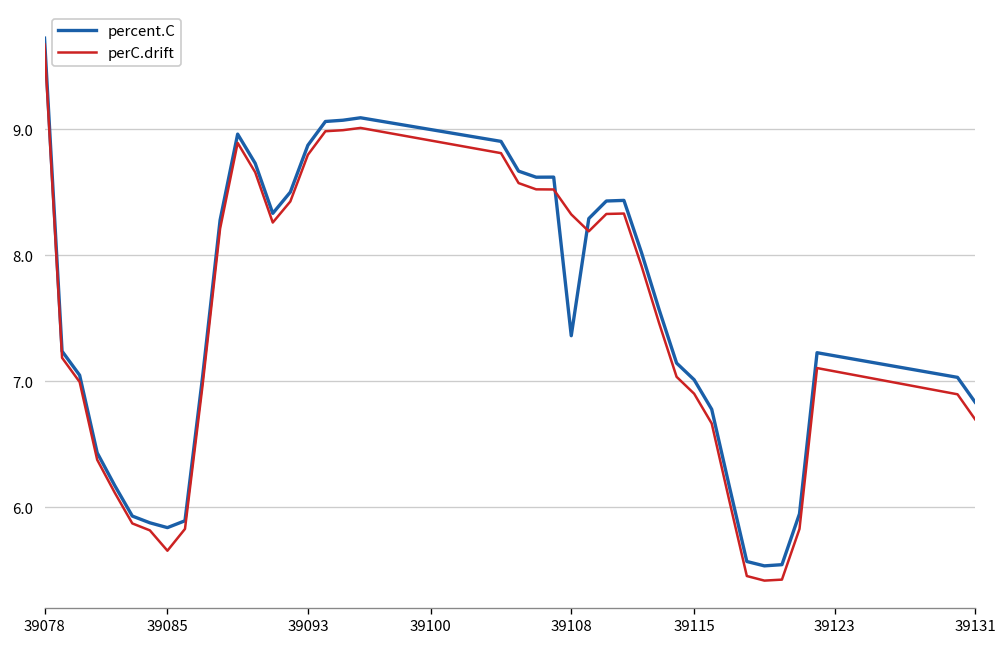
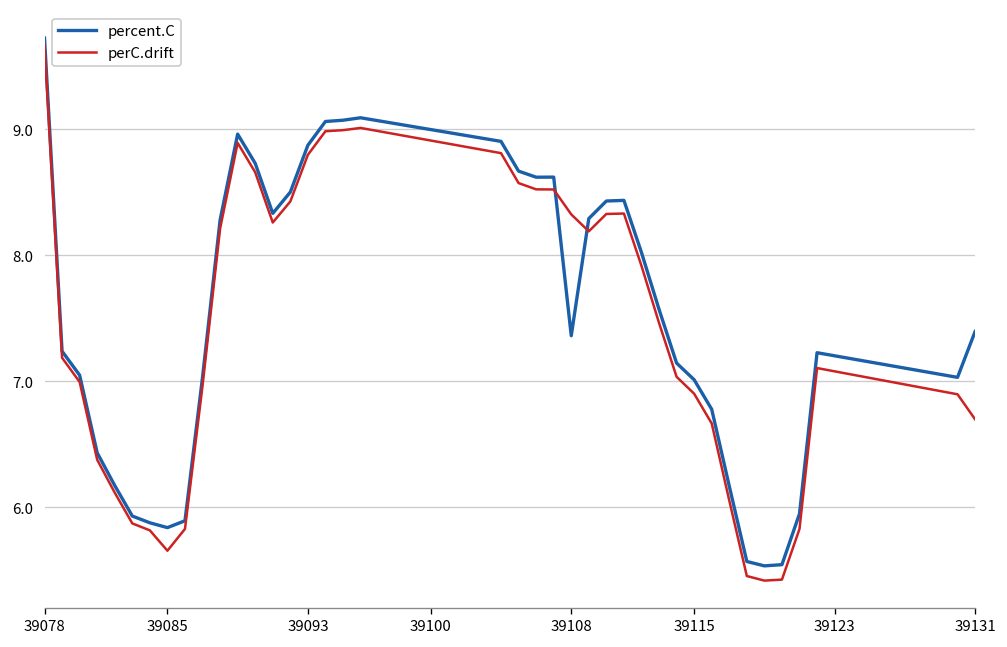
  {
    "percent.C": {
      "39078": 9.72,
      "39085": 5.84,
      "39093": 8.87,
      "39108": 7.36,
      "39115": 7.01,
-     "39131": 6.83
+     "39131": 7.39
    },
    "perC.drift": {
      "39078": 9.67,
      "39085": 5.66,
      "39093": 8.80,
      "39108": 8.32,
      "39115": 6.90,
      "39131": 6.70
    }
  }
